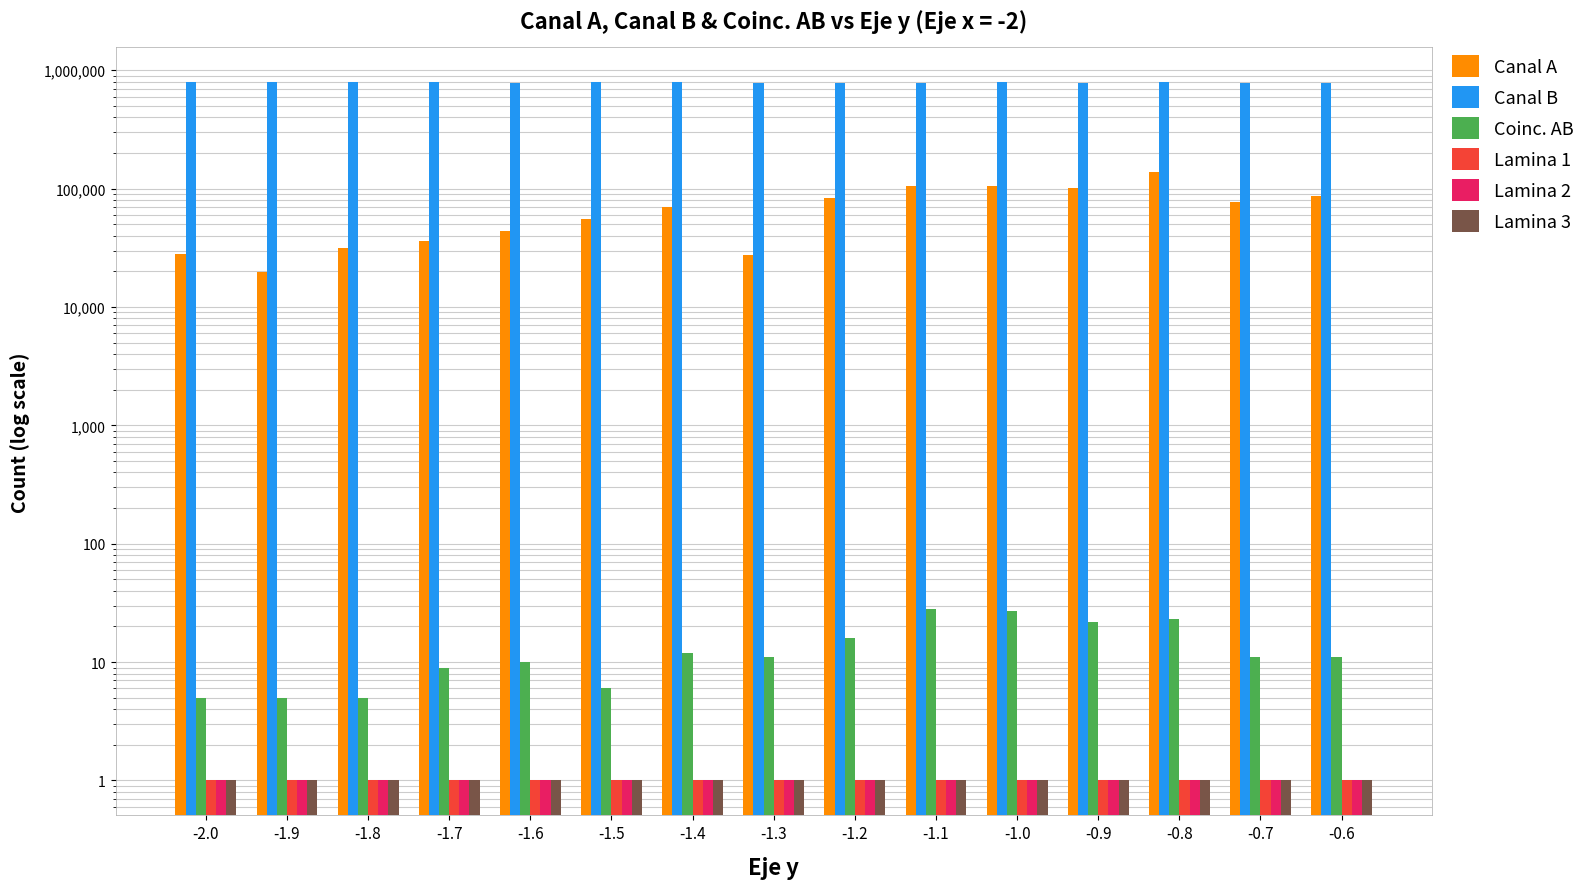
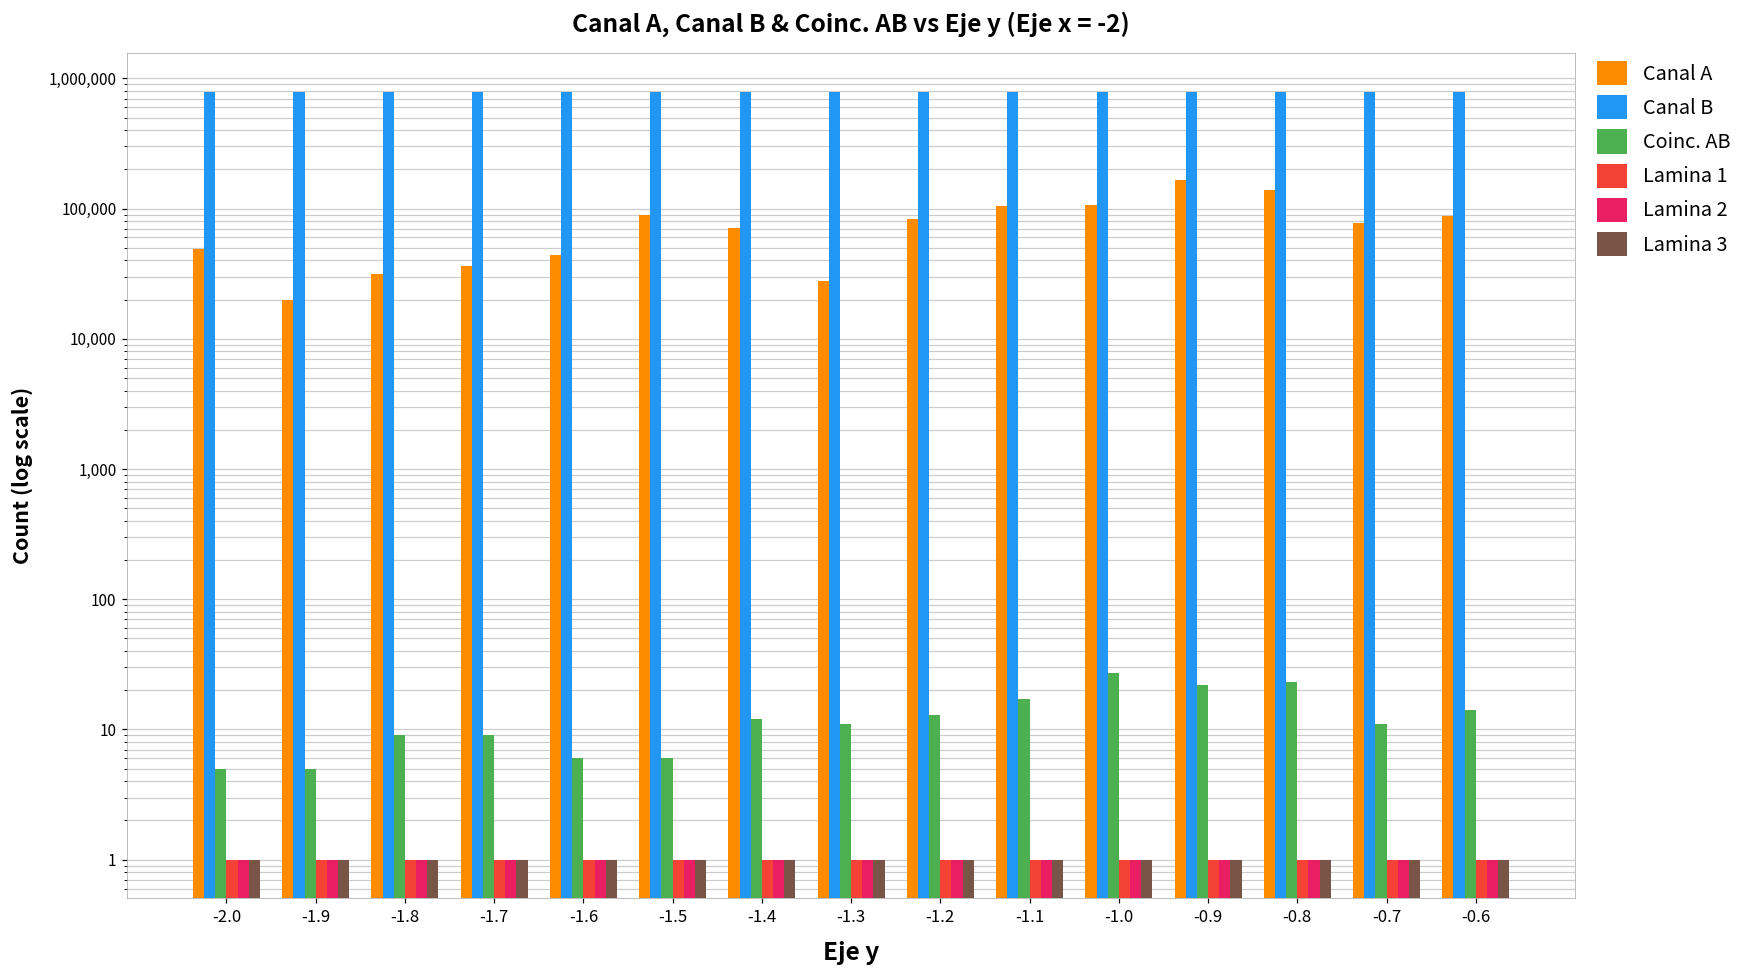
  {
    "Canal A": {
-     "-2.0": "28,000",
+     "-2.0": "49,000",
      "-1.9": "20,000",
      "-1.8": "32,000",
      "-1.7": "36,000",
      "-1.6": "44,000",
-     "-1.5": "60,000",
+     "-1.5": "90,000",
      "-1.4": "70,000",
      "-1.3": "28,000",
      "-1.2": "80,000",
      "-1.1": "100,000",
      "-1.0": "110,000",
-     "-0.9": "100,000",
+     "-0.9": "160,000",
      "-0.8": "140,000",
      "-0.7": "80,000",
      "-0.6": "90,000"
    },
    "Canal B": {
      "-2.0": "800,000",
      "-1.9": "800,000",
      "-1.8": "800,000",
      "-1.7": "800,000",
      "-1.6": "800,000",
      "-1.5": "800,000",
      "-1.4": "800,000",
      "-1.3": "800,000",
      "-1.2": "800,000",
      "-1.1": "800,000",
      "-1.0": "800,000",
      "-0.9": "800,000",
      "-0.8": "800,000",
      "-0.7": "800,000",
      "-0.6": "800,000"
    },
    "Coinc. AB": {
      "-2.0": "5",
      "-1.9": "5",
-     "-1.8": "5",
+     "-1.8": "9",
      "-1.7": "9",
-     "-1.6": "10",
+     "-1.6": "6",
      "-1.5": "6",
      "-1.4": "12",
      "-1.3": "11",
-     "-1.2": "16",
-     "-1.1": "28",
+     "-1.2": "13",
+     "-1.1": "17",
      "-1.0": "27",
      "-0.9": "22",
      "-0.8": "23",
      "-0.7": "11",
-     "-0.6": "11"
+     "-0.6": "14"
    },
    "Lamina 3": {
      "-2.0": "1",
      "-1.9": "1",
      "-1.8": "1",
      "-1.7": "1",
      "-1.6": "1",
      "-1.5": "1",
      "-1.4": "1",
      "-1.3": "1",
      "-1.2": "1",
      "-1.1": "1",
      "-1.0": "1",
      "-0.9": "1",
      "-0.8": "1",
      "-0.7": "1",
      "-0.6": "1"
    }
  }
